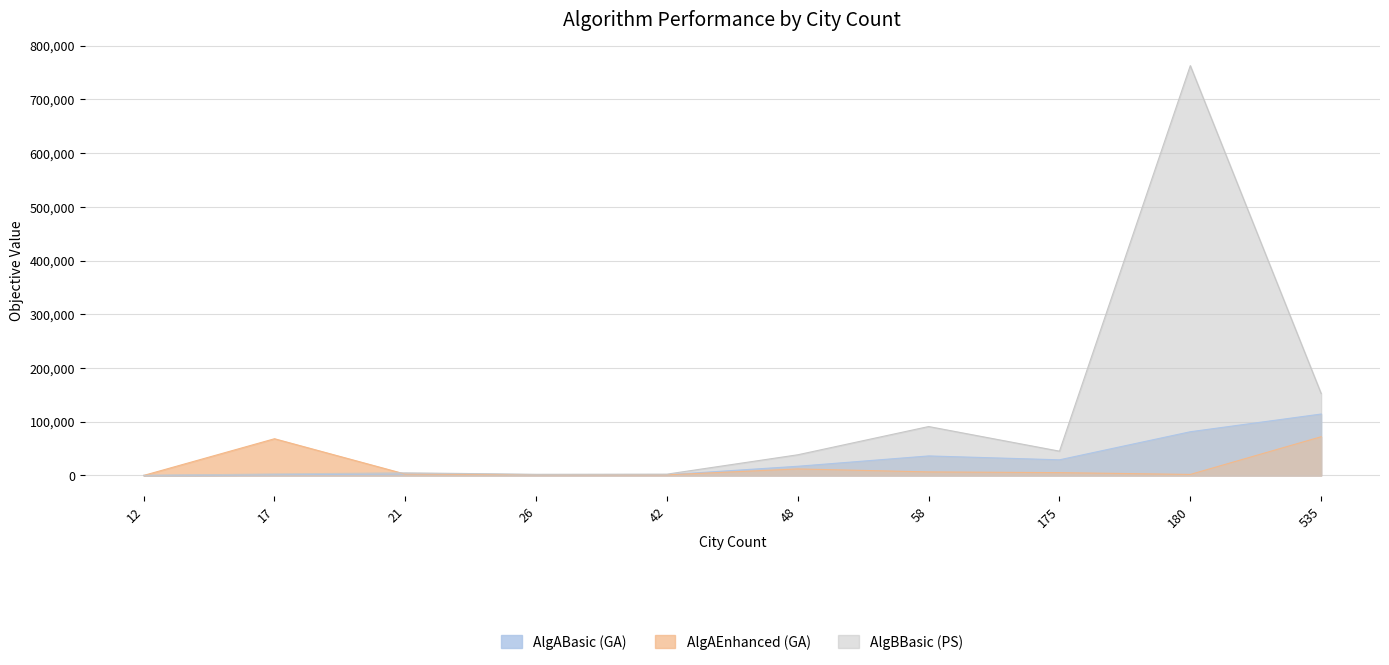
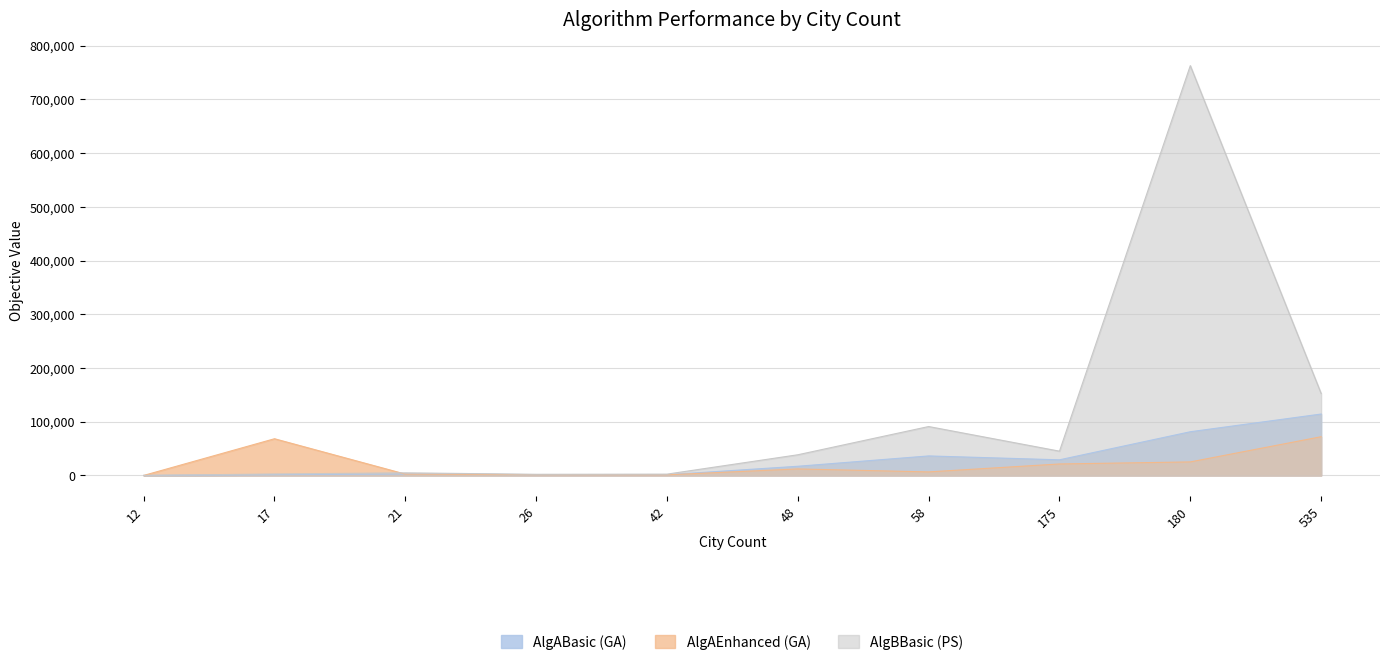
  {
    "AlgAEnhanced (GA)": {
      "17": "70,000",
      "48": "10,000",
      "58": "10,000",
-     "175": "10,000",
-     "180": "0",
+     "175": "20,000",
+     "180": "30,000",
      "535": "70,000"
    }
  }
